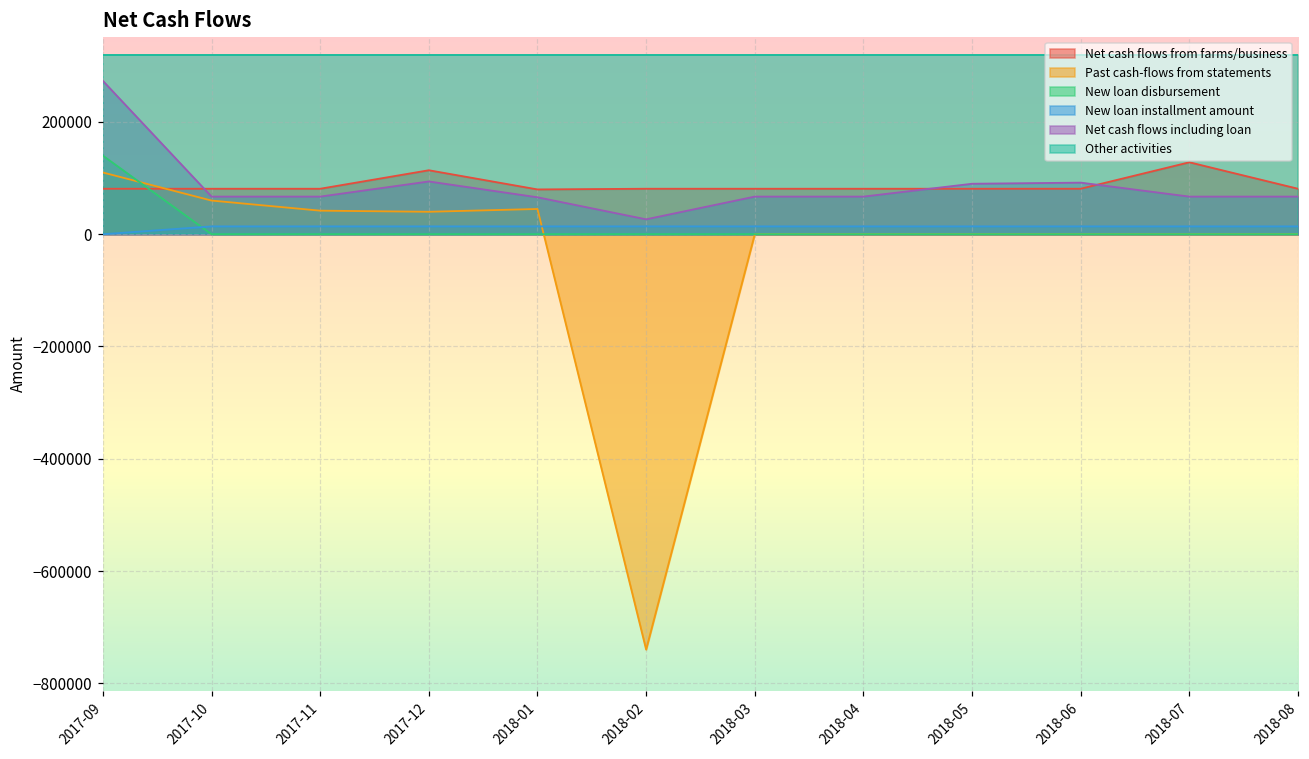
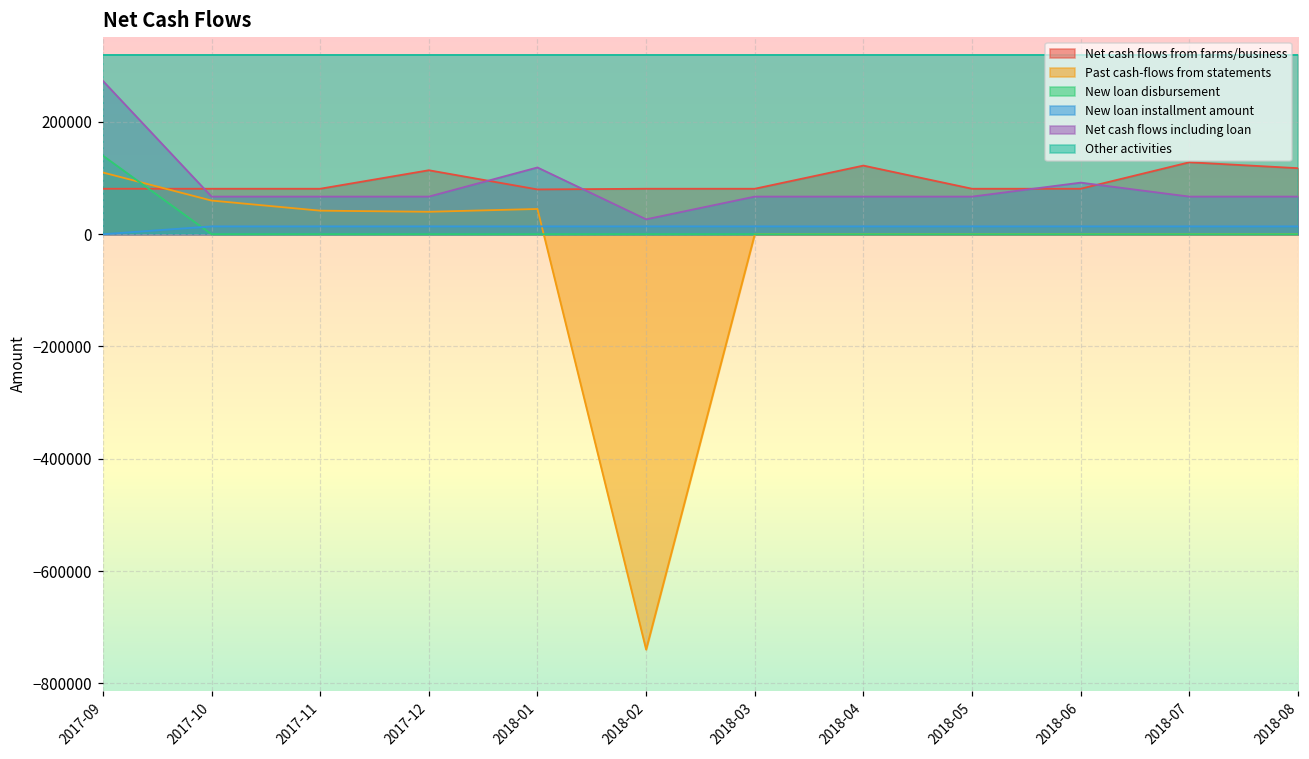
  {
    "Net cash flows from farms/business": {
      "2017-09": 80000,
      "2017-10": 80000,
      "2017-11": 80000,
      "2017-12": 110000,
      "2018-01": 80000,
      "2018-02": 80000,
      "2018-03": 80000,
-     "2018-04": 80000,
+     "2018-04": 120000,
      "2018-05": 80000,
      "2018-06": 80000,
      "2018-07": 130000,
-     "2018-08": 80000
+     "2018-08": 120000
    },
    "New loan installment amount": {
      "2017-09": 0,
      "2017-10": 10000,
      "2017-11": 10000,
      "2017-12": 10000,
      "2018-01": 10000,
      "2018-02": 10000,
      "2018-03": 10000,
      "2018-04": 10000,
      "2018-05": 10000,
      "2018-06": 10000,
      "2018-07": 10000,
      "2018-08": 10000
    },
    "Net cash flows including loan": {
      "2017-09": 270000,
      "2017-10": 70000,
      "2017-11": 70000,
-     "2017-12": 90000,
-     "2018-01": 70000,
+     "2017-12": 70000,
+     "2018-01": 120000,
      "2018-02": 30000,
      "2018-03": 70000,
      "2018-04": 70000,
-     "2018-05": 90000,
+     "2018-05": 70000,
      "2018-06": 90000,
      "2018-07": 70000,
      "2018-08": 70000
    }
  }
